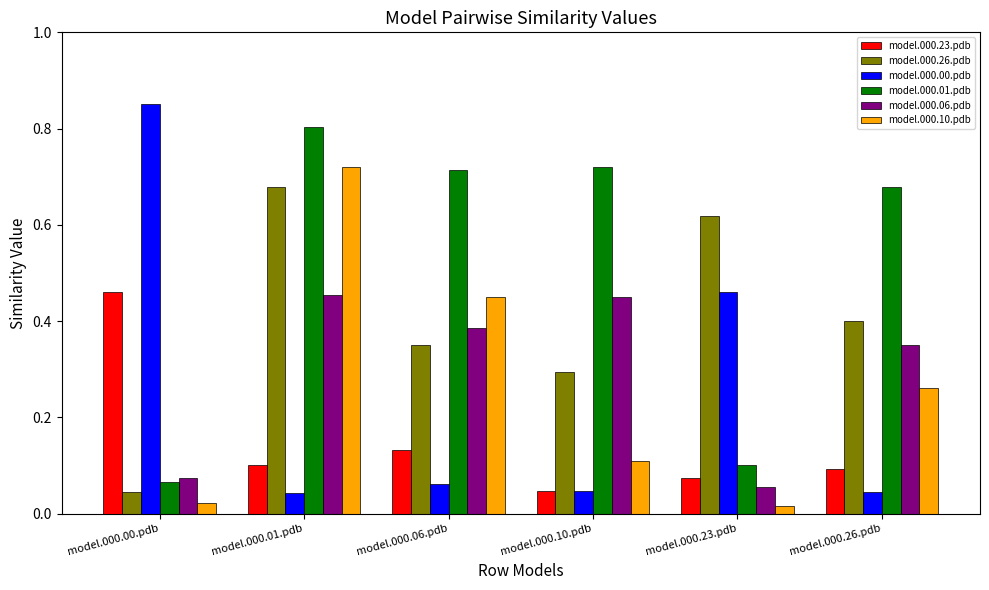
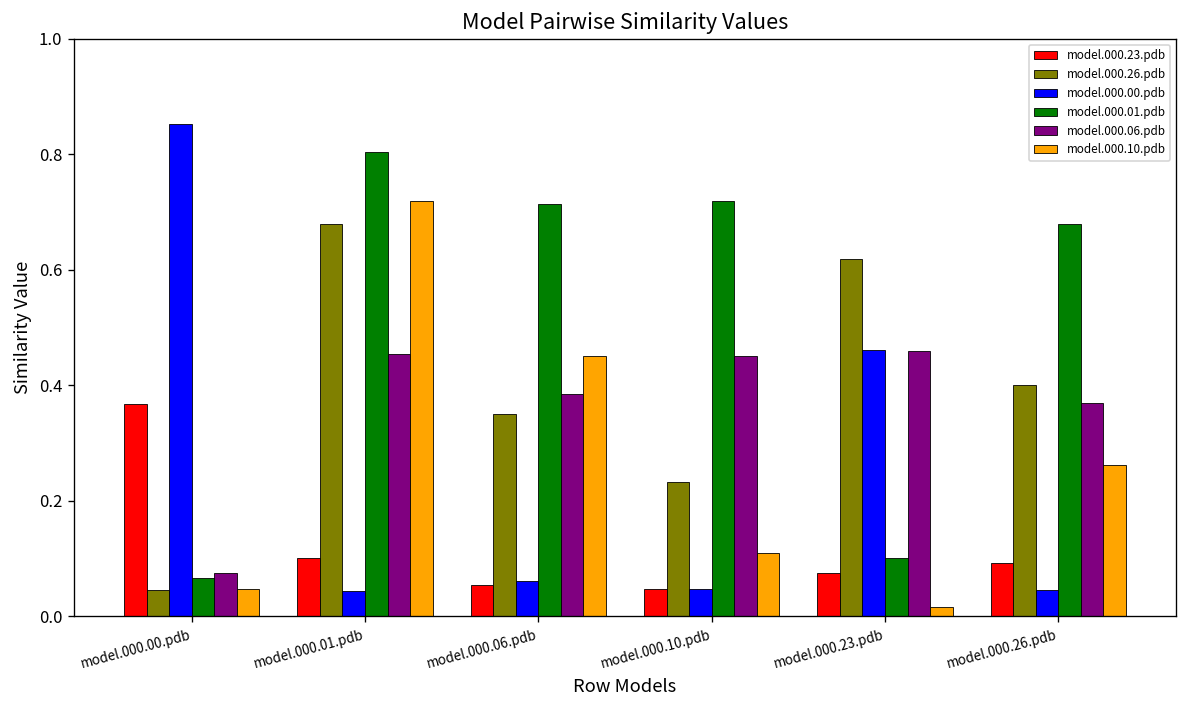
  {
    "model.000.23.pdb": {
-     "model.000.00.pdb": 0.46,
+     "model.000.00.pdb": 0.37,
      "model.000.01.pdb": 0.10,
-     "model.000.06.pdb": 0.13,
+     "model.000.06.pdb": 0.06,
      "model.000.10.pdb": 0.05,
      "model.000.23.pdb": 0.08,
      "model.000.26.pdb": 0.09
    },
    "model.000.26.pdb": {
      "model.000.00.pdb": 0.05,
      "model.000.01.pdb": 0.68,
      "model.000.06.pdb": 0.35,
-     "model.000.10.pdb": 0.29,
+     "model.000.10.pdb": 0.23,
      "model.000.23.pdb": 0.62,
      "model.000.26.pdb": 0.40
    },
    "model.000.00.pdb": {
      "model.000.00.pdb": 0.85,
      "model.000.01.pdb": 0.04,
      "model.000.06.pdb": 0.06,
      "model.000.10.pdb": 0.05,
      "model.000.23.pdb": 0.46,
      "model.000.26.pdb": 0.05
    },
    "model.000.01.pdb": {
      "model.000.00.pdb": 0.07,
      "model.000.01.pdb": 0.80,
      "model.000.06.pdb": 0.71,
      "model.000.10.pdb": 0.72,
      "model.000.23.pdb": 0.10,
      "model.000.26.pdb": 0.68
    },
    "model.000.06.pdb": {
      "model.000.00.pdb": 0.08,
      "model.000.01.pdb": 0.46,
      "model.000.06.pdb": 0.39,
      "model.000.10.pdb": 0.45,
-     "model.000.23.pdb": 0.06,
-     "model.000.26.pdb": 0.35
+     "model.000.23.pdb": 0.46,
+     "model.000.26.pdb": 0.37
    },
    "model.000.10.pdb": {
-     "model.000.00.pdb": 0.02,
+     "model.000.00.pdb": 0.05,
      "model.000.01.pdb": 0.72,
      "model.000.06.pdb": 0.45,
      "model.000.10.pdb": 0.11,
      "model.000.23.pdb": 0.02,
      "model.000.26.pdb": 0.26
    }
  }
